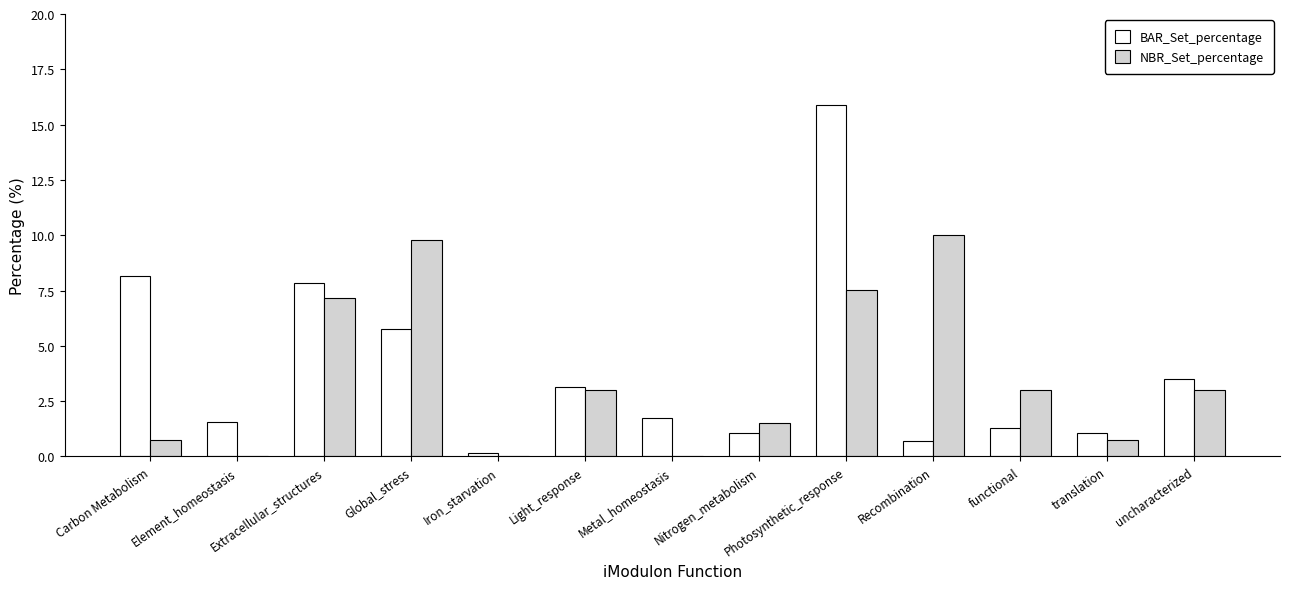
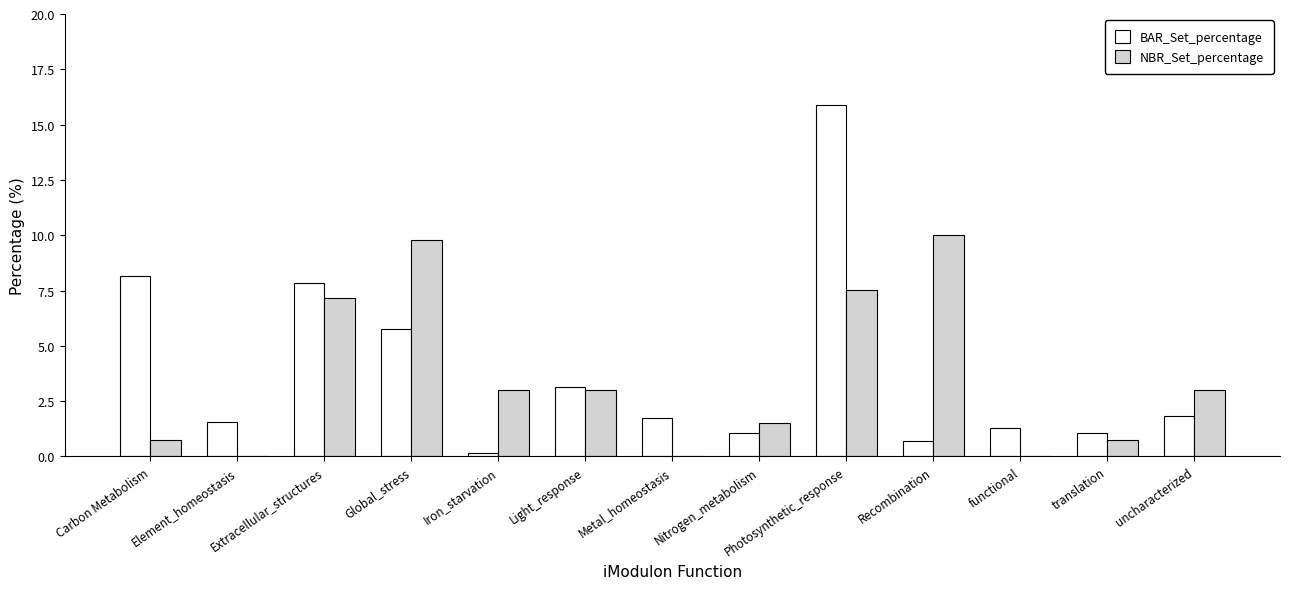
  {
    "BAR_Set_percentage": {
      "Carbon Metabolism": 8.2,
      "Element_homeostasis": 1.6,
      "Extracellular_structures": 7.9,
      "Global_stress": 5.8,
      "Iron_starvation": 0.2,
      "Light_response": 3.1,
      "Metal_homeostasis": 1.7,
      "Nitrogen_metabolism": 1.0,
      "Photosynthetic_response": 15.9,
      "Recombination": 0.7,
      "functional": 1.3,
      "translation": 1.0,
-     "uncharacterized": 3.5
+     "uncharacterized": 1.8
    },
    "NBR_Set_percentage": {
      "Carbon Metabolism": 0.8,
      "Element_homeostasis": 0,
      "Extracellular_structures": 7.1,
      "Global_stress": 9.8,
-     "Iron_starvation": 0,
+     "Iron_starvation": 3,
      "Light_response": 3,
      "Metal_homeostasis": 0,
      "Nitrogen_metabolism": 1.5,
      "Photosynthetic_response": 7.5,
      "Recombination": 10,
-     "functional": 3,
+     "functional": 0,
      "translation": 0.8,
      "uncharacterized": 3
    }
  }
